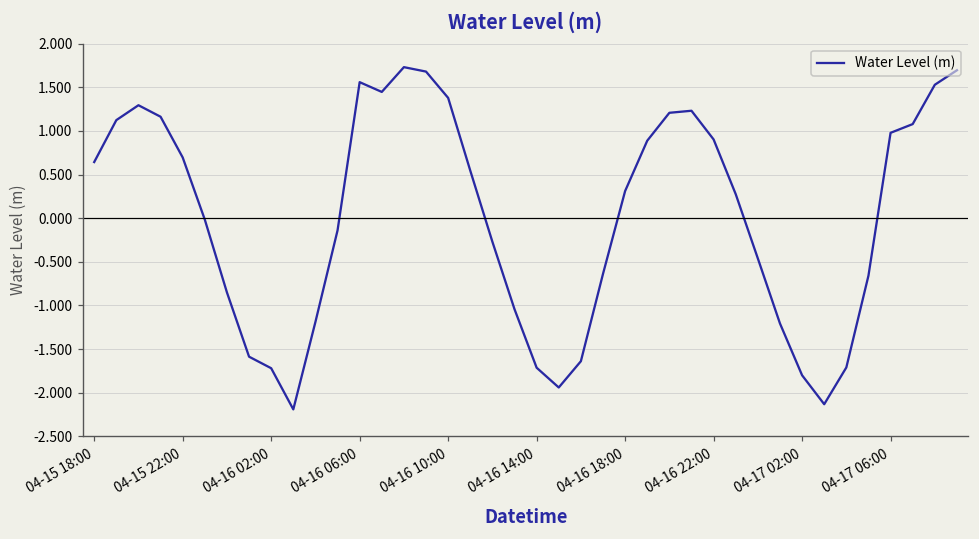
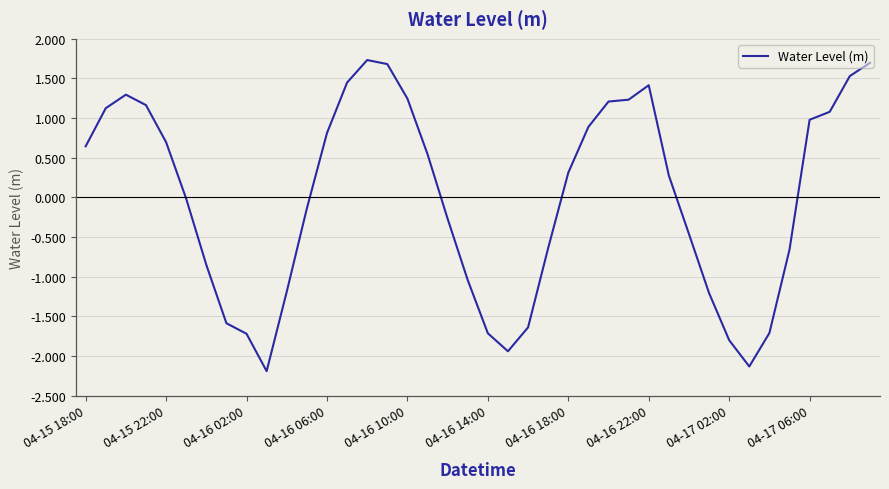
  {
    "04-15 18:00": 0.6,
    "04-15 22:00": 0.7,
    "04-16 02:00": -1.7,
-   "04-16 06:00": 1.6,
-   "04-16 10:00": 1.4,
+   "04-16 06:00": 0.8,
+   "04-16 10:00": 1.2,
    "04-16 14:00": -1.7,
    "04-16 18:00": 0.3,
-   "04-16 22:00": 0.9,
+   "04-16 22:00": 1.4,
    "04-17 02:00": -1.8,
    "04-17 06:00": 1.0
  }
